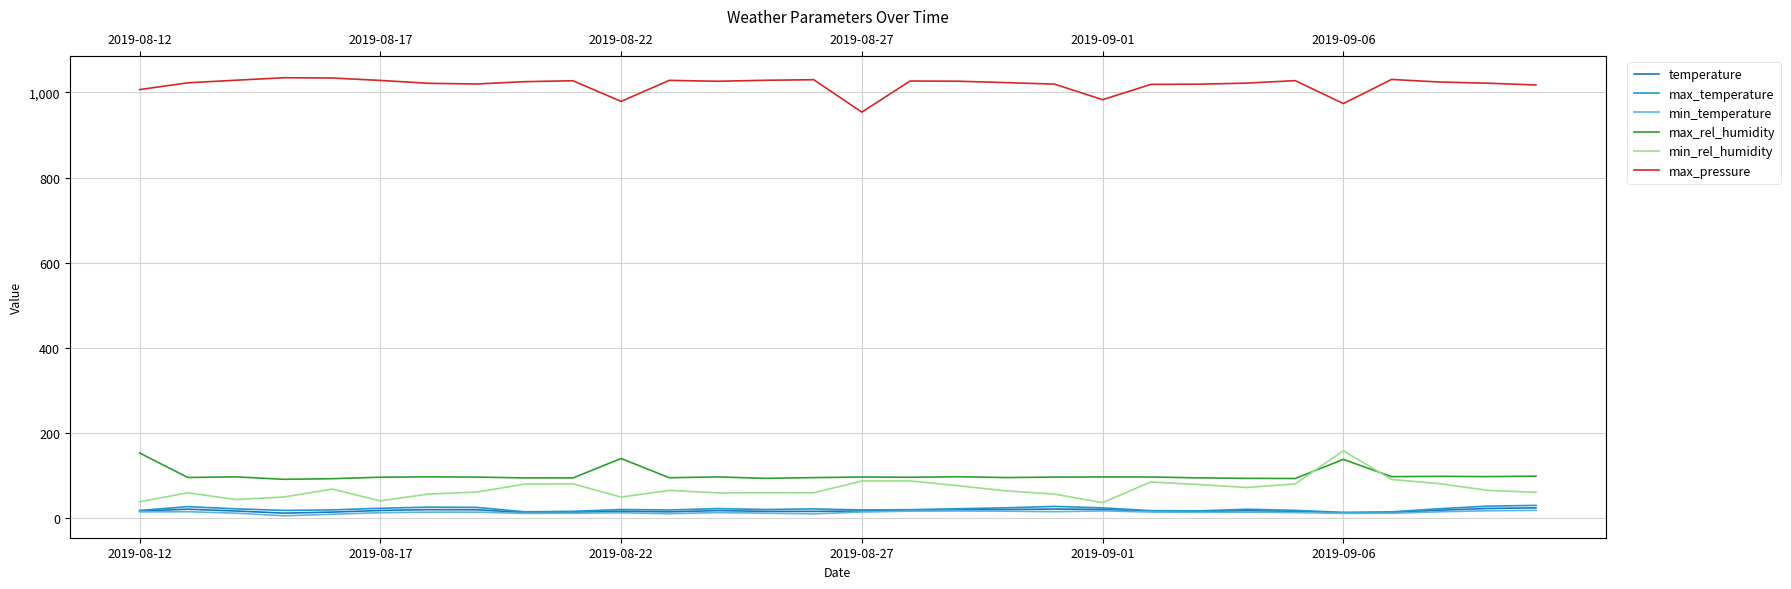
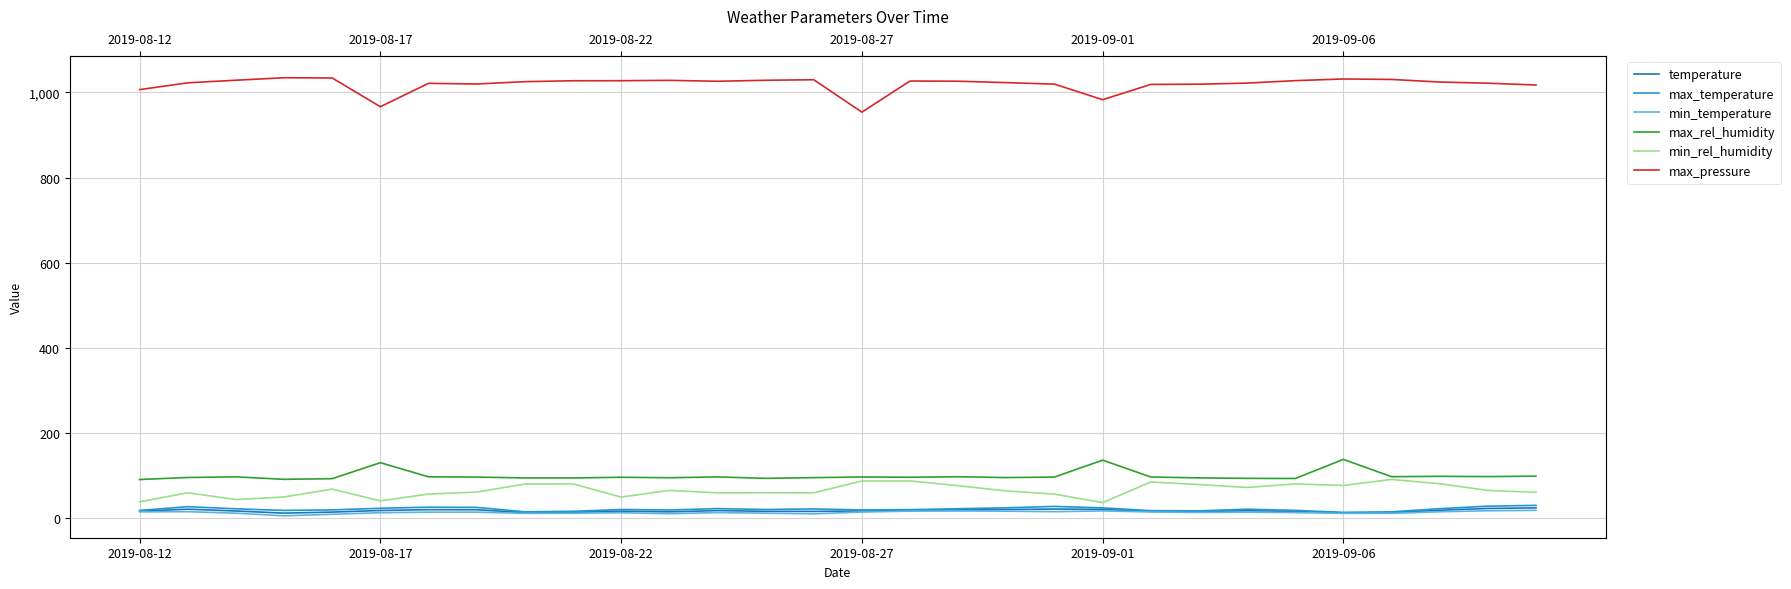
  {
    "max_rel_humidity": {
-     "2019-08-12": "150",
-     "2019-08-17": "100",
-     "2019-08-22": "140",
+     "2019-08-12": "90",
+     "2019-08-17": "130",
+     "2019-08-22": "100",
      "2019-08-27": "100",
-     "2019-09-01": "100",
+     "2019-09-01": "140",
      "2019-09-06": "140"
    },
    "min_rel_humidity": {
      "2019-08-12": "40",
      "2019-08-17": "40",
      "2019-08-22": "50",
      "2019-08-27": "90",
      "2019-09-01": "40",
-     "2019-09-06": "160"
+     "2019-09-06": "80"
    },
    "max_pressure": {
      "2019-08-12": "1,010",
-     "2019-08-17": "1,030",
-     "2019-08-22": "980",
+     "2019-08-17": "970",
+     "2019-08-22": "1,030",
      "2019-08-27": "950",
      "2019-09-01": "980",
-     "2019-09-06": "970"
+     "2019-09-06": "1,030"
    }
  }
